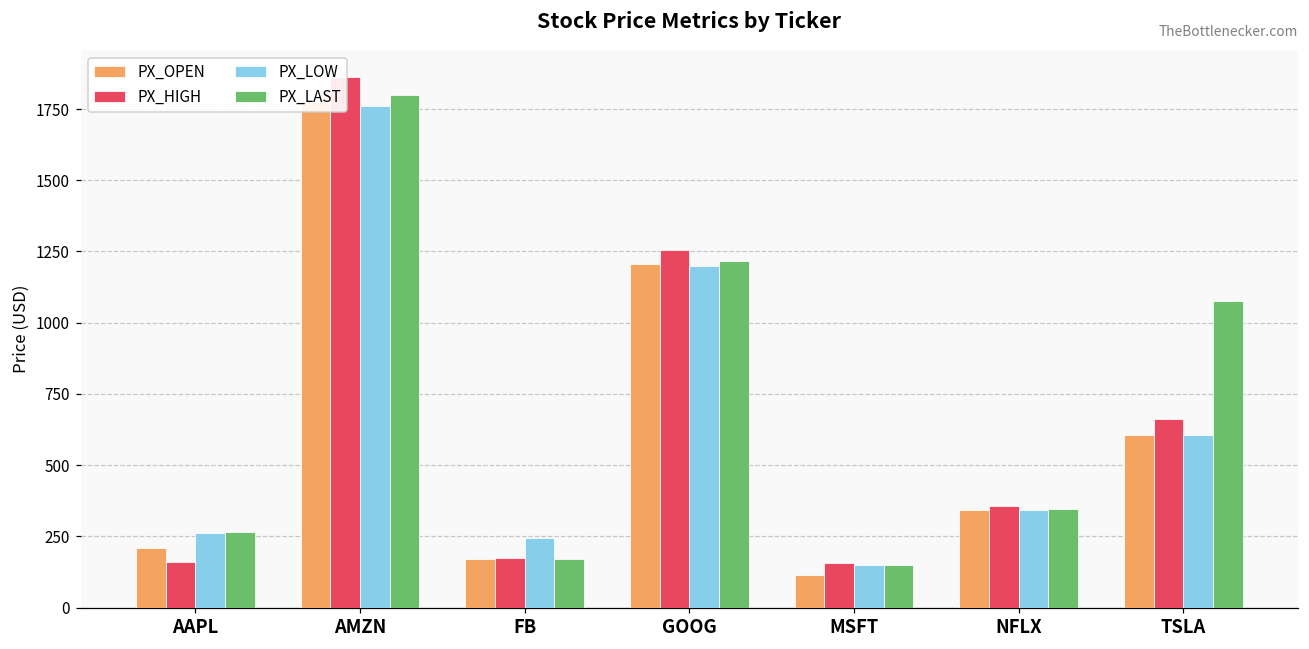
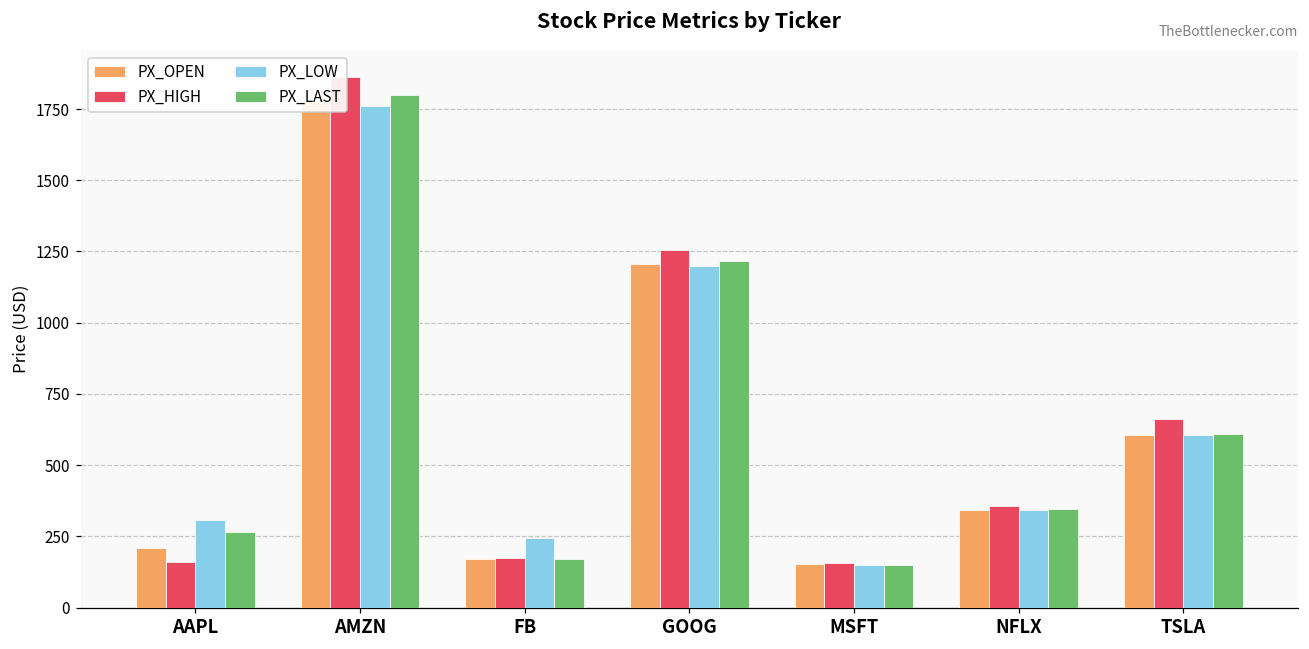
  {
    "PX_OPEN": {
      "AAPL": 210,
      "FB": 170,
      "GOOG": 1210,
-     "MSFT": 110,
+     "MSFT": 150,
      "NFLX": 340,
      "TSLA": 610
    },
    "PX_HIGH": {
      "AAPL": 160,
      "FB": 180,
      "GOOG": 1250,
      "MSFT": 160,
      "NFLX": 360,
      "TSLA": 660
    },
    "PX_LOW": {
-     "AAPL": 260,
+     "AAPL": 310,
      "AMZN": 1760,
      "FB": 240,
      "GOOG": 1200,
      "MSFT": 150,
      "NFLX": 340,
      "TSLA": 610
    },
    "PX_LAST": {
      "AAPL": 270,
      "AMZN": 1800,
      "FB": 170,
      "GOOG": 1220,
      "MSFT": 150,
      "NFLX": 350,
-     "TSLA": 1070
+     "TSLA": 610
    }
  }
